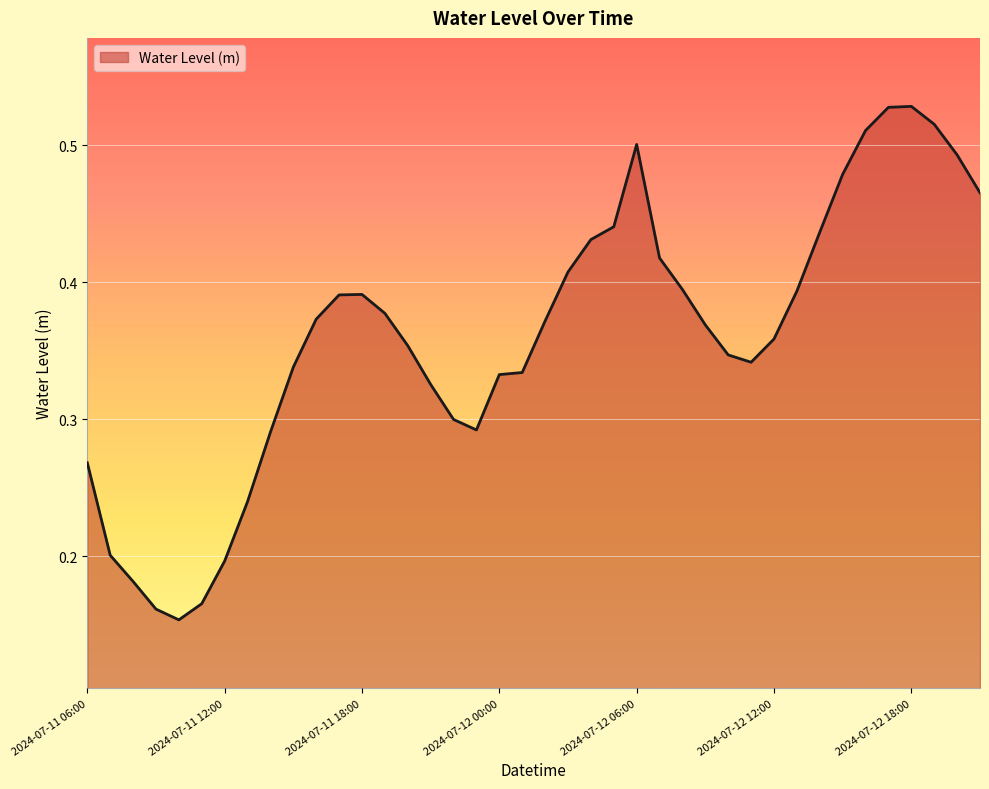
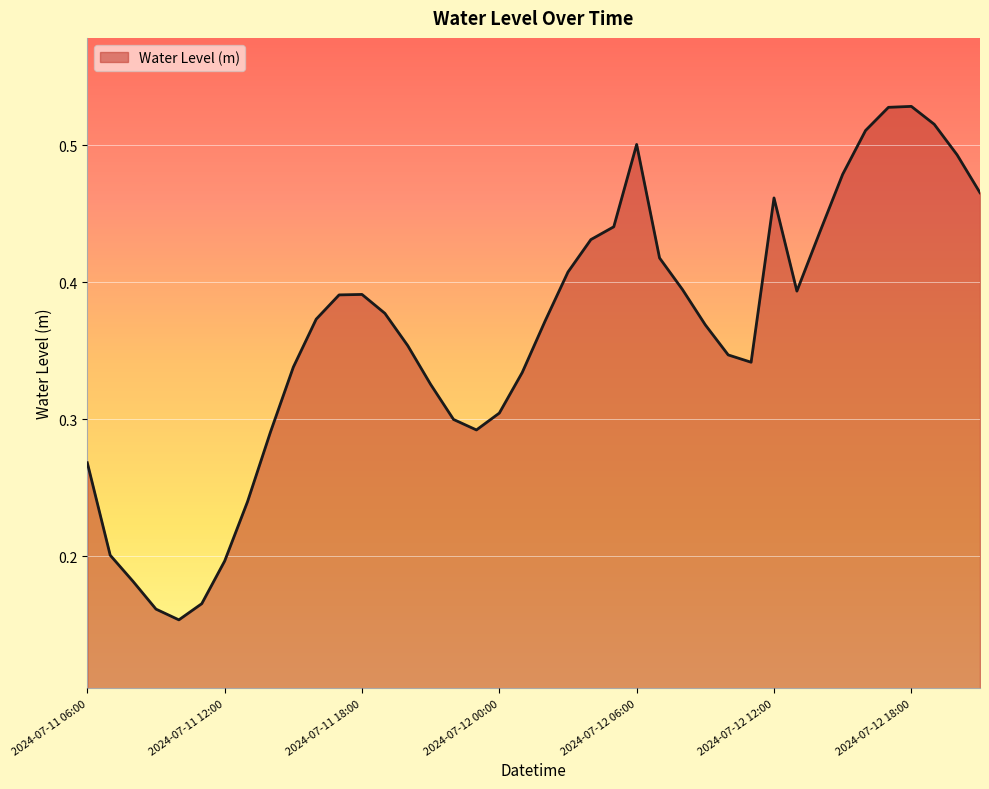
  {
    "2024-07-11 06:00": 0.268,
    "2024-07-11 12:00": 0.196,
    "2024-07-11 18:00": 0.391,
-   "2024-07-12 00:00": 0.332,
+   "2024-07-12 00:00": 0.304,
    "2024-07-12 06:00": 0.501,
-   "2024-07-12 12:00": 0.358,
+   "2024-07-12 12:00": 0.461,
    "2024-07-12 18:00": 0.528
  }
